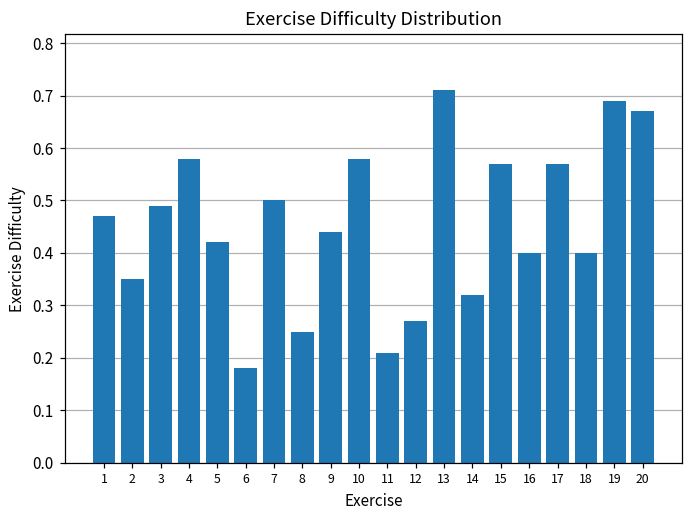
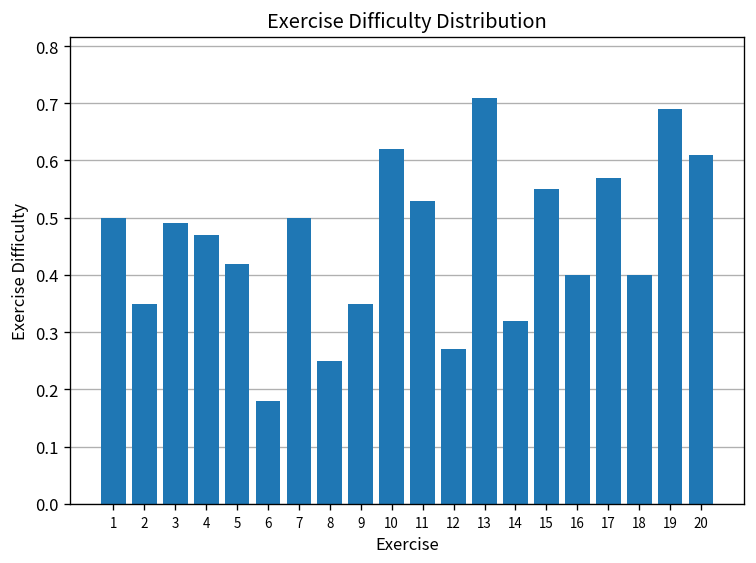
  {
-   "1": 0.47,
+   "1": 0.50,
    "2": 0.35,
    "3": 0.49,
-   "4": 0.58,
+   "4": 0.47,
    "5": 0.42,
    "6": 0.18,
    "7": 0.50,
    "8": 0.25,
-   "9": 0.44,
-   "10": 0.58,
-   "11": 0.21,
+   "9": 0.35,
+   "10": 0.62,
+   "11": 0.53,
    "12": 0.27,
    "13": 0.71,
    "14": 0.32,
-   "15": 0.57,
+   "15": 0.55,
    "16": 0.40,
    "17": 0.57,
    "18": 0.40,
    "19": 0.69,
-   "20": 0.67
+   "20": 0.61
  }
